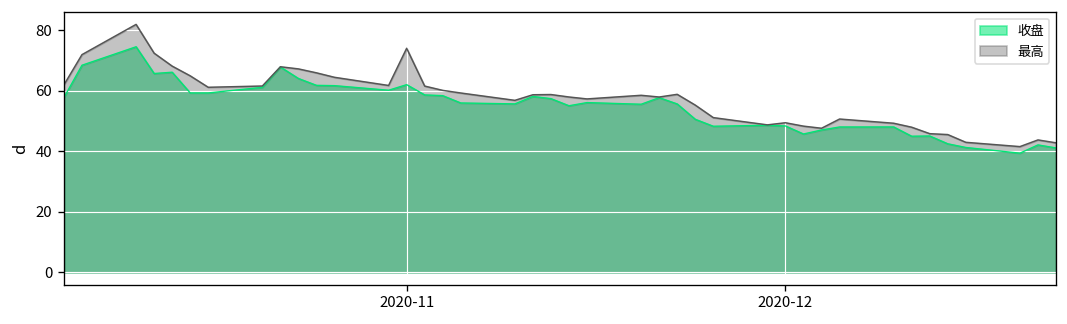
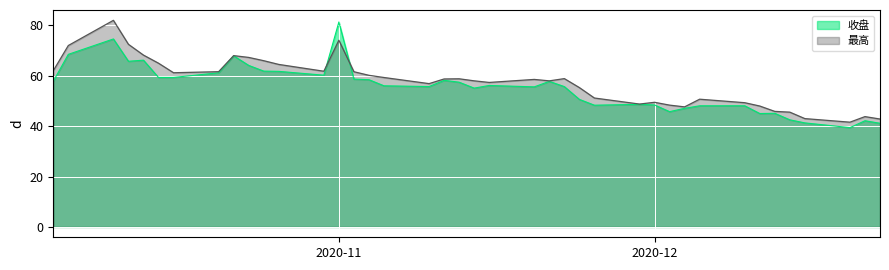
  {
    "收盘": {
-     "2020-11": 62,
+     "2020-11": 81,
      "2020-12": 48
    },
    "最高": {
      "2020-11": 74,
      "2020-12": 49
    }
  }
